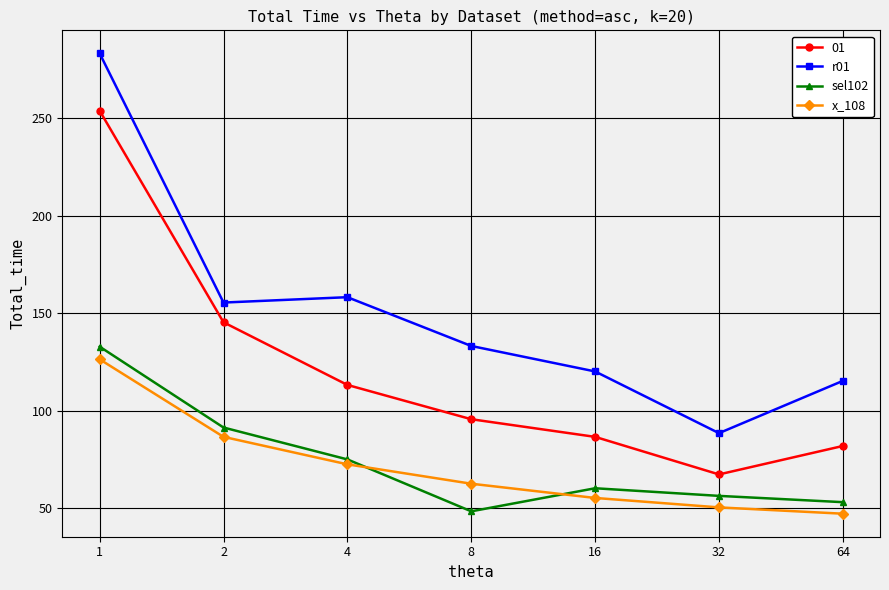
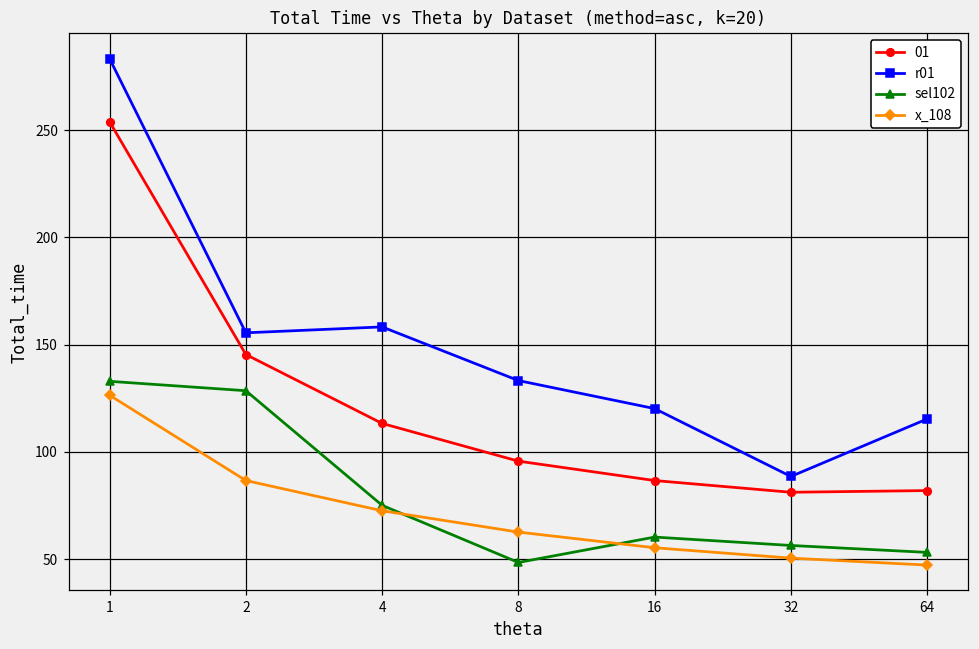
  {
    "01": {
      "1": 254,
      "2": 145,
      "4": 113,
      "8": 96,
      "16": 87,
-     "32": 67,
+     "32": 81,
      "64": 82
    },
    "r01": {
      "1": 283,
      "2": 156,
      "4": 158,
      "8": 133,
      "16": 120,
      "32": 89,
      "64": 115
    },
    "sel102": {
      "1": 133,
-     "2": 91,
+     "2": 129,
      "4": 75,
      "8": 48,
      "16": 60,
      "32": 56,
      "64": 53
    },
    "x_108": {
      "1": 126,
      "2": 87,
      "4": 73,
      "8": 63,
      "16": 55,
      "32": 51,
      "64": 47
    }
  }
